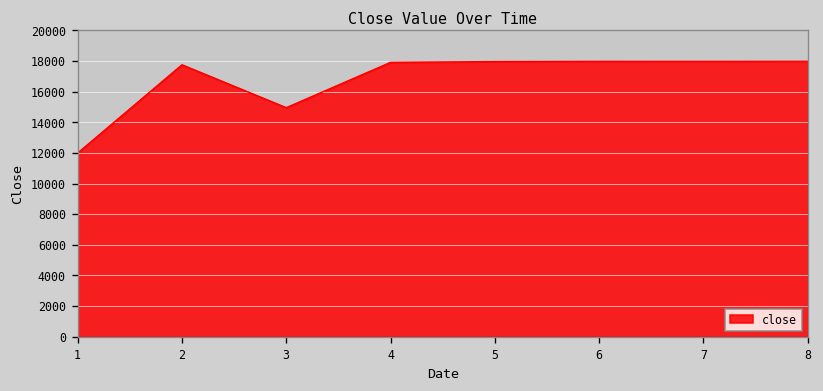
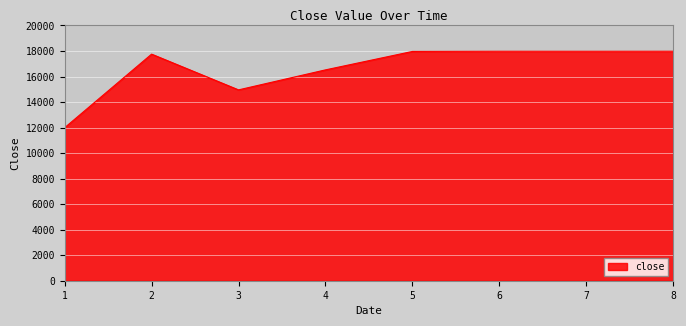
  {
    "1": 12000,
    "2": 17800,
    "3": 15000,
-   "4": 17900,
+   "4": 16500,
    "5": 18000,
    "6": 18000,
    "7": 18000,
    "8": 18000
  }
